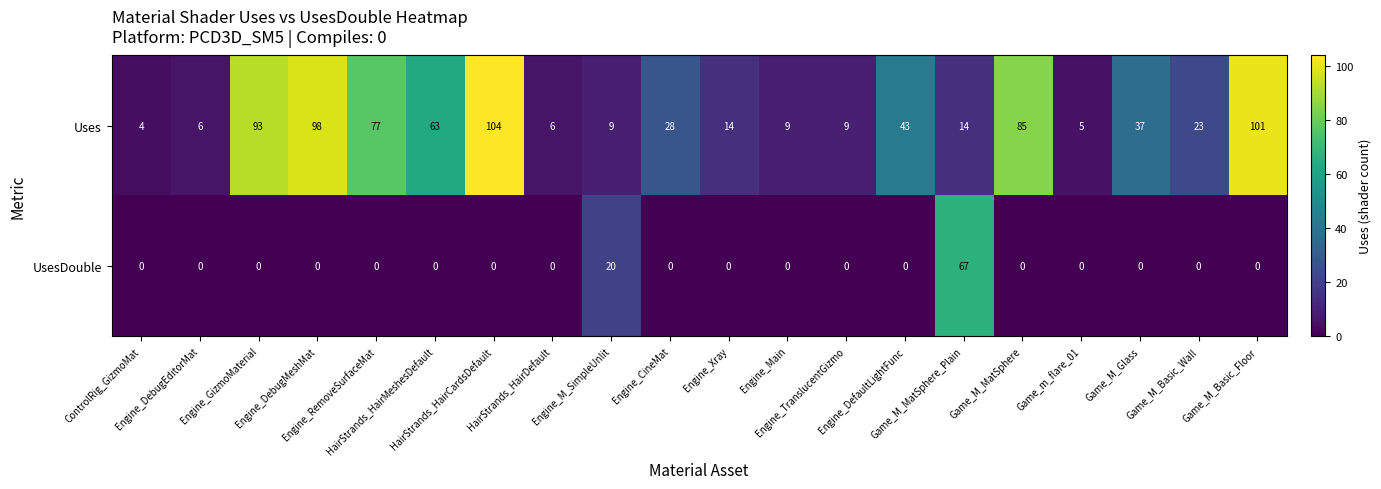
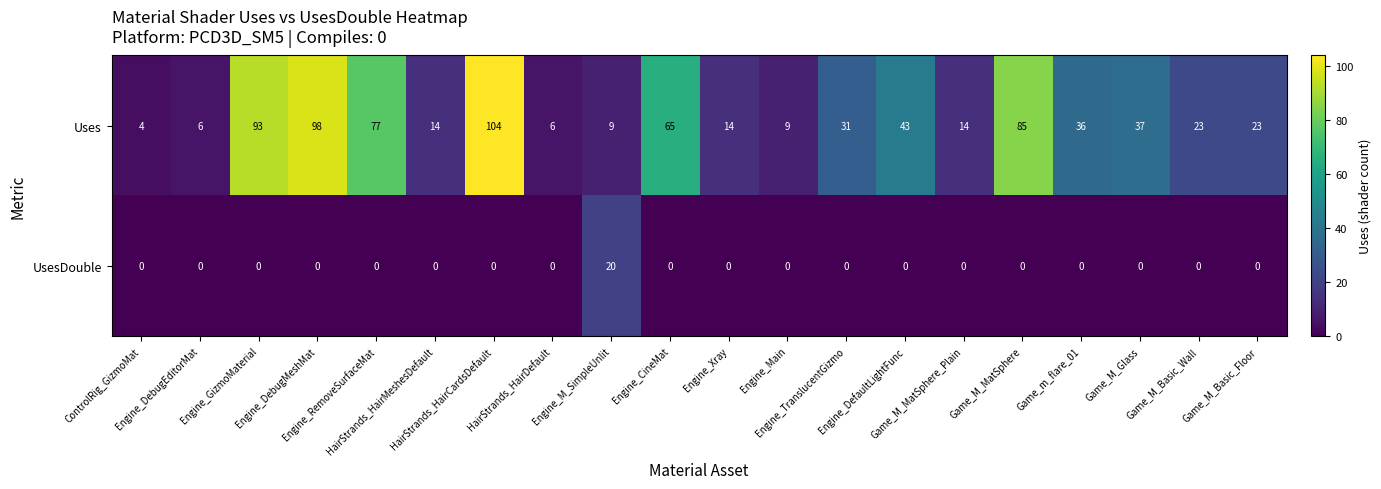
  {
    "Uses": {
      "ControlRig_GizmoMat": 4,
      "Engine_DebugEditorMat": 6,
      "Engine_GizmoMaterial": 93,
      "Engine_DebugMeshMat": 98,
      "Engine_RemoveSurfaceMat": 77,
-     "HairStrands_HairMeshesDefault": 63,
+     "HairStrands_HairMeshesDefault": 14,
      "HairStrands_HairCardsDefault": 104,
      "HairStrands_HairDefault": 6,
      "Engine_M_SimpleUnlit": 9,
-     "Engine_CineMat": 28,
+     "Engine_CineMat": 65,
      "Engine_Xray": 14,
      "Engine_Main": 9,
-     "Engine_TranslucentGizmo": 9,
+     "Engine_TranslucentGizmo": 31,
      "Engine_DefaultLightFunc": 43,
      "Game_M_MatSphere_Plain": 14,
      "Game_M_MatSphere": 85,
-     "Game_m_flare_01": 5,
+     "Game_m_flare_01": 36,
      "Game_M_Glass": 37,
      "Game_M_Basic_Wall": 23,
-     "Game_M_Basic_Floor": 101
+     "Game_M_Basic_Floor": 23
    },
    "UsesDouble": {
      "ControlRig_GizmoMat": 0,
      "Engine_DebugEditorMat": 0,
      "Engine_GizmoMaterial": 0,
      "Engine_DebugMeshMat": 0,
      "Engine_RemoveSurfaceMat": 0,
      "HairStrands_HairMeshesDefault": 0,
      "HairStrands_HairCardsDefault": 0,
      "HairStrands_HairDefault": 0,
      "Engine_M_SimpleUnlit": 20,
      "Engine_CineMat": 0,
      "Engine_Xray": 0,
      "Engine_Main": 0,
      "Engine_TranslucentGizmo": 0,
      "Engine_DefaultLightFunc": 0,
-     "Game_M_MatSphere_Plain": 67,
+     "Game_M_MatSphere_Plain": 0,
      "Game_M_MatSphere": 0,
      "Game_m_flare_01": 0,
      "Game_M_Glass": 0,
      "Game_M_Basic_Wall": 0,
      "Game_M_Basic_Floor": 0
    }
  }
